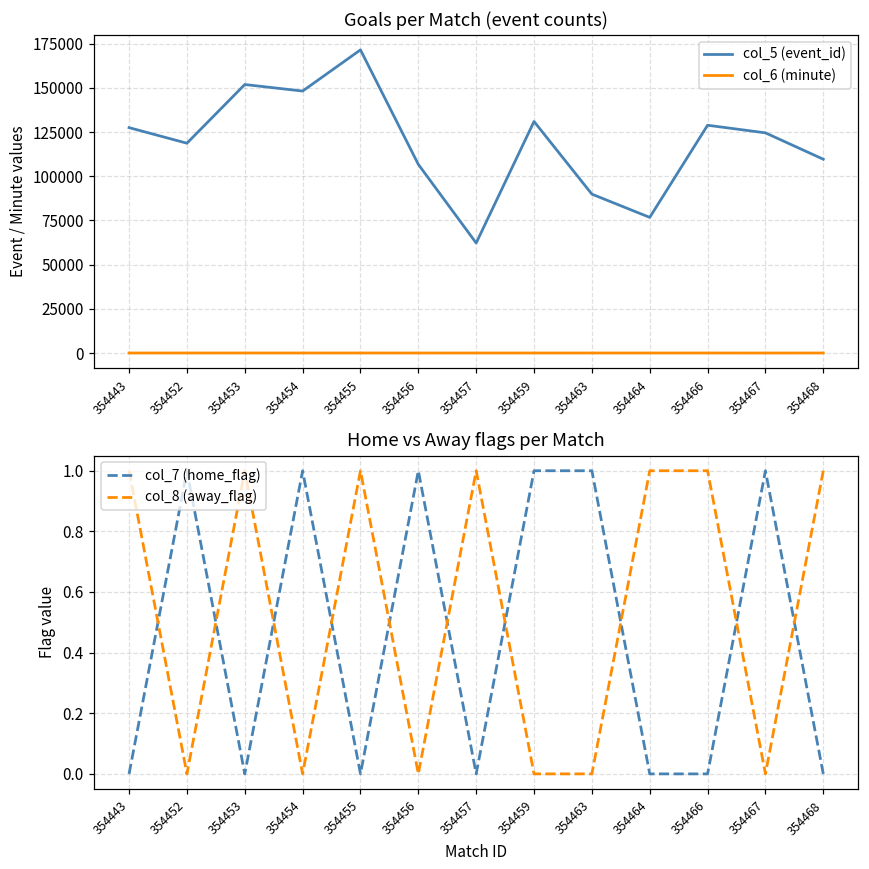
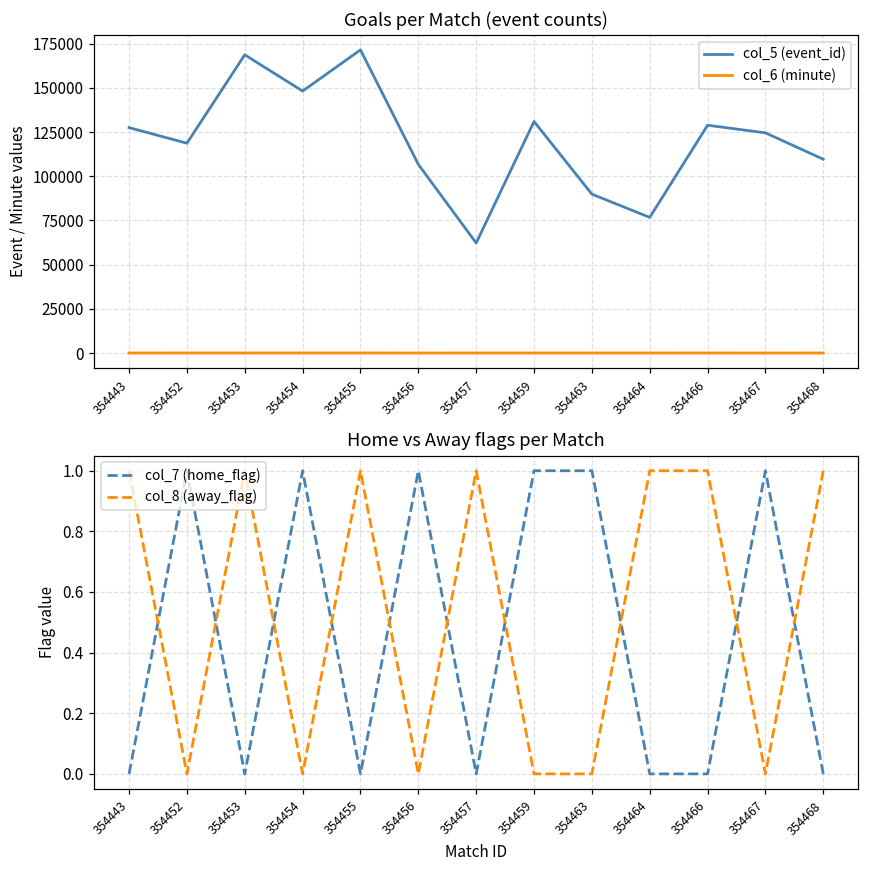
  {
    "Goals per Match (event counts)": {
      "col_5 (event_id)": {
        "354443": 128000,
        "354452": 119000,
-       "354453": 152000,
+       "354453": 169000,
        "354454": 148000,
        "354455": 172000,
        "354456": 107000,
        "354457": 62000,
        "354459": 131000,
        "354463": 90000,
        "354464": 77000,
        "354466": 129000,
        "354467": 125000,
        "354468": 110000
      },
      "col_6 (minute)": {
        "354443": 0,
        "354452": 0,
        "354453": 0,
        "354454": 0,
        "354455": 0,
        "354456": 0,
        "354457": 0,
        "354459": 0,
        "354463": 0,
        "354464": 0,
        "354466": 0,
        "354467": 0,
        "354468": 0
      }
    },
    "Home vs Away flags per Match": {
      "col_7 (home_flag)": {
        "354443": 0.00,
        "354453": 0.00,
        "354454": 1.00,
        "354455": 0.00,
        "354456": 1.00,
        "354457": 0.00,
        "354459": 1.00,
        "354463": 1.00,
        "354464": 0.00,
        "354466": 0.00,
        "354467": 1.00,
        "354468": 0.00
      },
      "col_8 (away_flag)": {
        "354452": 0.00,
        "354454": 0.00,
        "354455": 1.00,
        "354456": 0.00,
        "354457": 1.00,
        "354459": 0.00,
        "354463": 0.00,
        "354464": 1.00,
        "354466": 1.00,
        "354467": 0.00,
        "354468": 1.00
      }
    }
  }
